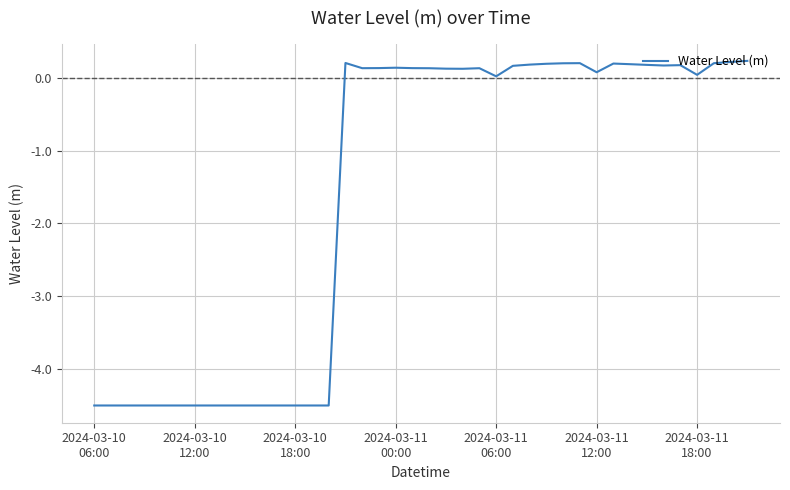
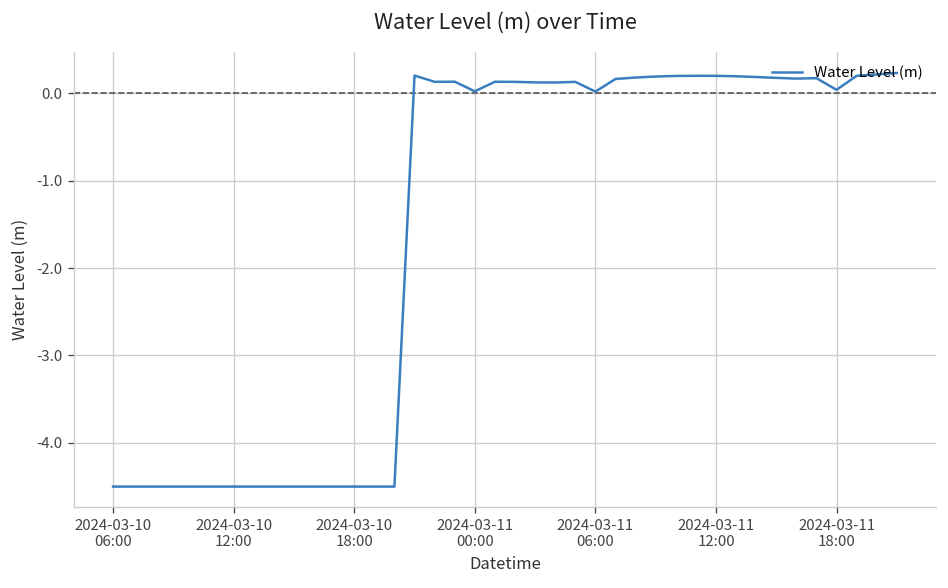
  {
    "2024-03-10 06:00": -4.5,
    "2024-03-10 12:00": -4.5,
    "2024-03-10 18:00": -4.5,
-   "2024-03-11 00:00": 0.1,
+   "2024-03-11 00:00": 0.0,
    "2024-03-11 06:00": 0.0,
-   "2024-03-11 12:00": 0.1,
+   "2024-03-11 12:00": 0.2,
    "2024-03-11 18:00": 0.0
  }
